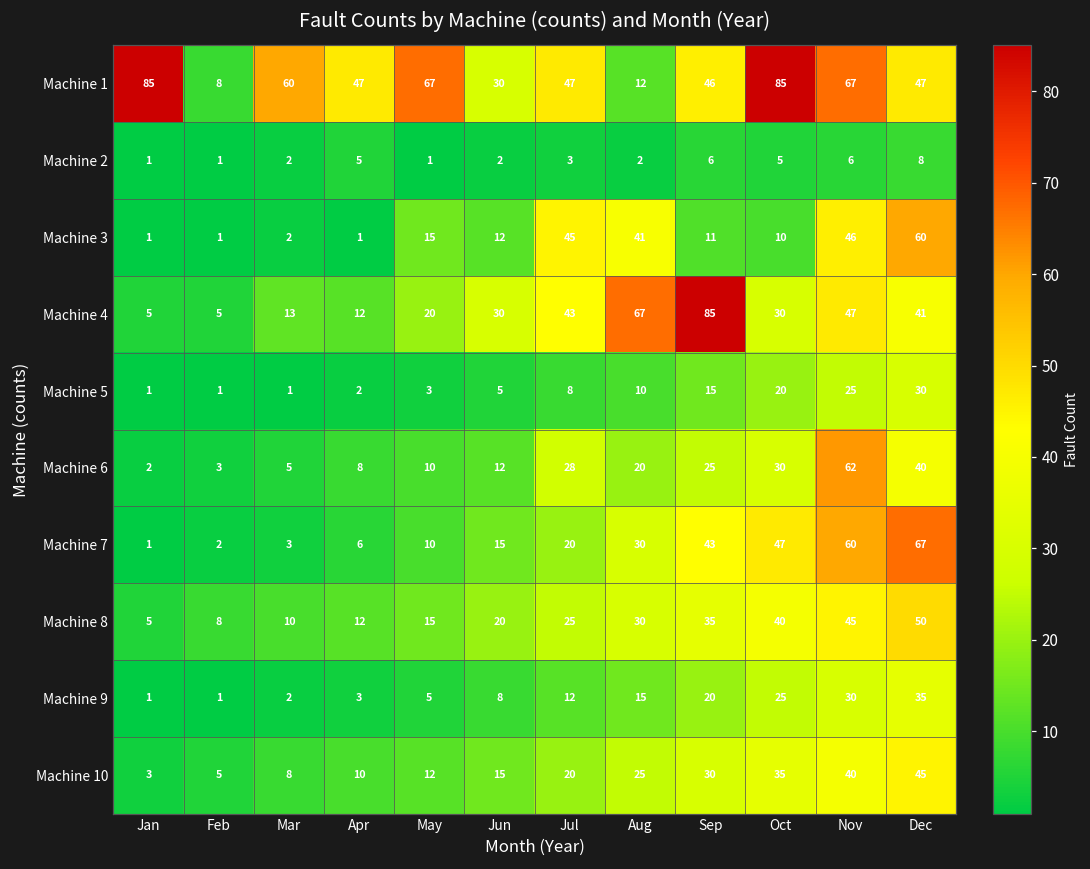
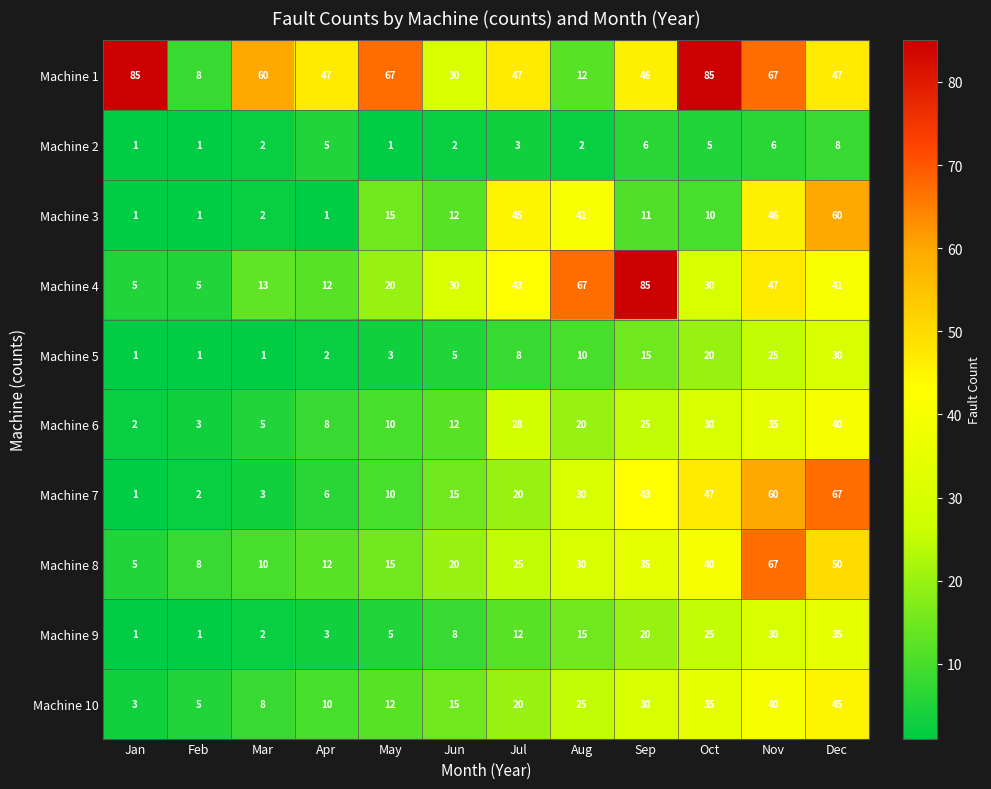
  {
    "Machine 1": {
      "Jan": 85,
      "Feb": 8,
      "Mar": 60,
      "Apr": 47,
      "May": 67,
      "Jun": 30,
      "Jul": 47,
      "Aug": 12,
      "Sep": 46,
      "Oct": 85,
      "Nov": 67,
      "Dec": 47
    },
    "Machine 2": {
      "Jan": 1,
      "Feb": 1,
      "Mar": 2,
      "Apr": 5,
      "May": 1,
      "Jun": 2,
      "Jul": 3,
      "Aug": 2,
      "Sep": 6,
      "Oct": 5,
      "Nov": 6,
      "Dec": 8
    },
    "Machine 3": {
      "Jan": 1,
      "Feb": 1,
      "Mar": 2,
      "Apr": 1,
      "May": 15,
      "Jun": 12,
      "Jul": 45,
      "Aug": 41,
      "Sep": 11,
      "Oct": 10,
      "Nov": 46,
      "Dec": 60
    },
    "Machine 4": {
      "Jan": 5,
      "Feb": 5,
      "Mar": 13,
      "Apr": 12,
      "May": 20,
      "Jun": 30,
      "Jul": 43,
      "Aug": 67,
      "Sep": 85,
      "Oct": 30,
      "Nov": 47,
      "Dec": 41
    },
    "Machine 5": {
      "Jan": 1,
      "Feb": 1,
      "Mar": 1,
      "Apr": 2,
      "May": 3,
      "Jun": 5,
      "Jul": 8,
      "Aug": 10,
      "Sep": 15,
      "Oct": 20,
      "Nov": 25,
      "Dec": 30
    },
    "Machine 6": {
      "Jan": 2,
      "Feb": 3,
      "Mar": 5,
      "Apr": 8,
      "May": 10,
      "Jun": 12,
      "Jul": 28,
      "Aug": 20,
      "Sep": 25,
      "Oct": 30,
-     "Nov": 62,
+     "Nov": 35,
      "Dec": 40
    },
    "Machine 7": {
      "Jan": 1,
      "Feb": 2,
      "Mar": 3,
      "Apr": 6,
      "May": 10,
      "Jun": 15,
      "Jul": 20,
      "Aug": 30,
      "Sep": 43,
      "Oct": 47,
      "Nov": 60,
      "Dec": 67
    },
    "Machine 8": {
      "Jan": 5,
      "Feb": 8,
      "Mar": 10,
      "Apr": 12,
      "May": 15,
      "Jun": 20,
      "Jul": 25,
      "Aug": 30,
      "Sep": 35,
      "Oct": 40,
-     "Nov": 45,
+     "Nov": 67,
      "Dec": 50
    },
    "Machine 9": {
      "Jan": 1,
      "Feb": 1,
      "Mar": 2,
      "Apr": 3,
      "May": 5,
      "Jun": 8,
      "Jul": 12,
      "Aug": 15,
      "Sep": 20,
      "Oct": 25,
      "Nov": 30,
      "Dec": 35
    },
    "Machine 10": {
      "Jan": 3,
      "Feb": 5,
      "Mar": 8,
      "Apr": 10,
      "May": 12,
      "Jun": 15,
      "Jul": 20,
      "Aug": 25,
      "Sep": 30,
      "Oct": 35,
      "Nov": 40,
      "Dec": 45
    }
  }
